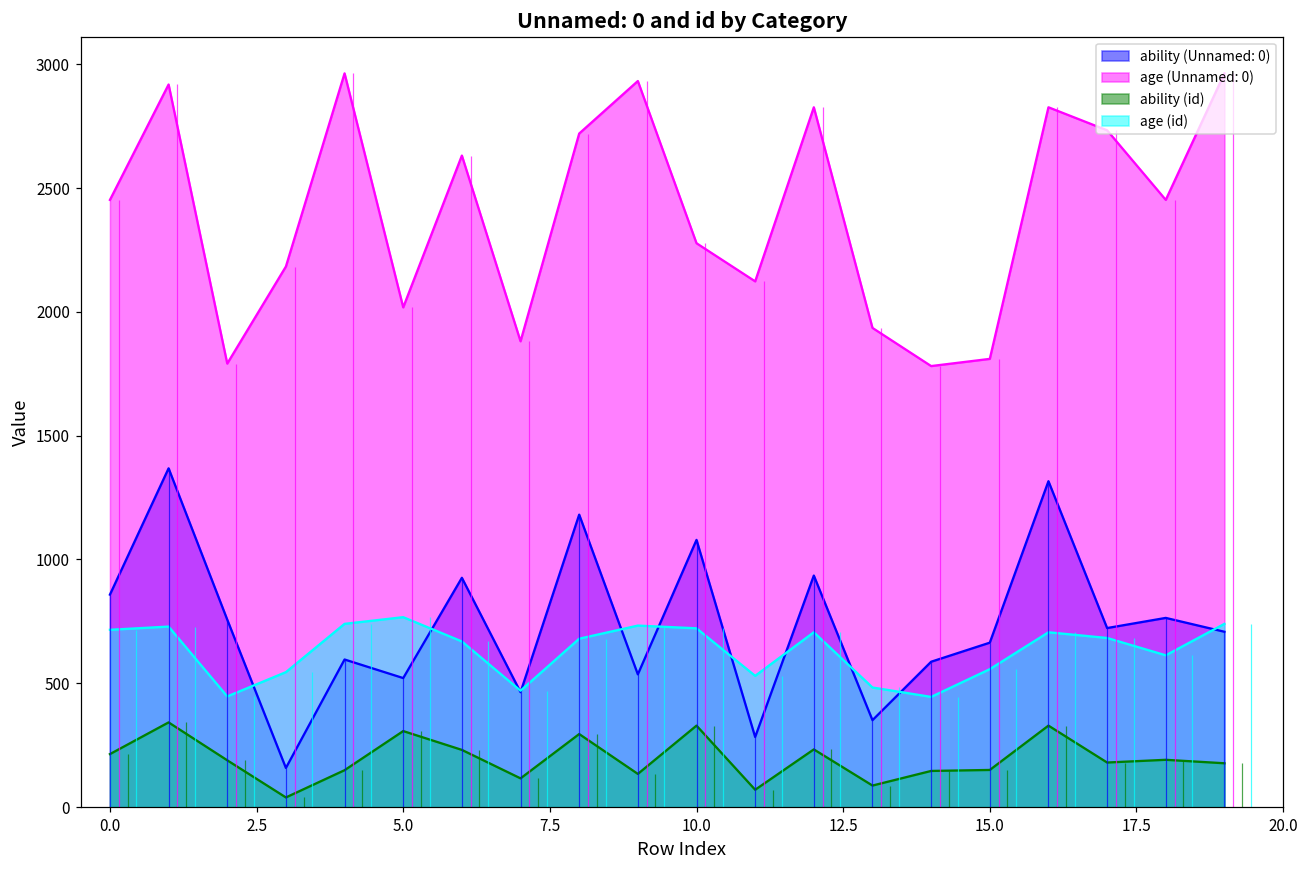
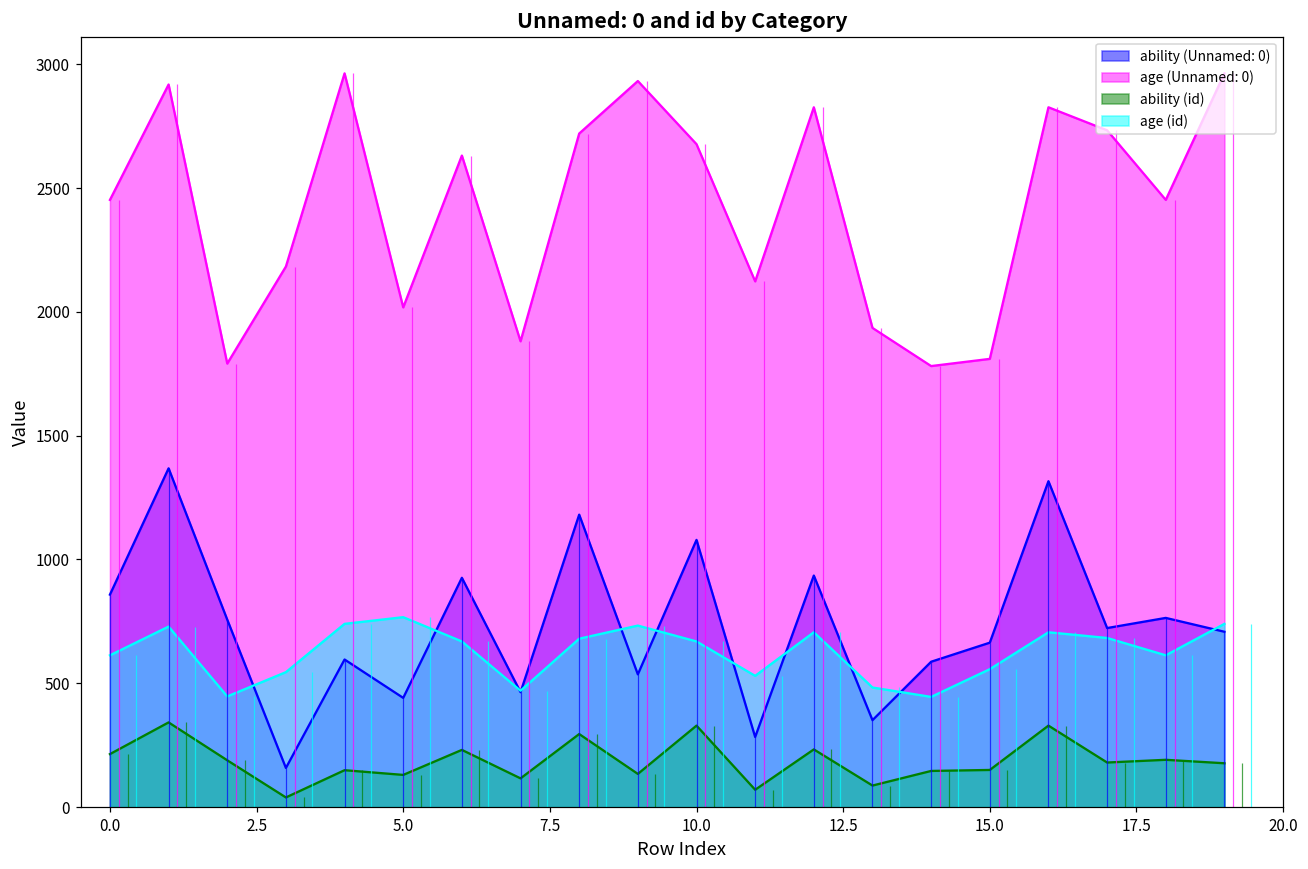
  {
    "ability (Unnamed: 0)": {
      "0.0": 860,
-     "5.0": 520,
+     "5.0": 440,
      "10.0": 1080,
      "15.0": 660
    },
    "age (Unnamed: 0)": {
      "0.0": 2450,
      "5.0": 2020,
-     "10.0": 2280,
+     "10.0": 2680,
      "15.0": 1810
    },
    "ability (id)": {
      "0.0": 210,
-     "5.0": 310,
+     "5.0": 130,
      "10.0": 330,
      "15.0": 150
    },
    "age (id)": {
-     "0.0": 720,
+     "0.0": 610,
      "5.0": 770,
-     "10.0": 720,
+     "10.0": 670,
      "15.0": 560
    }
  }
